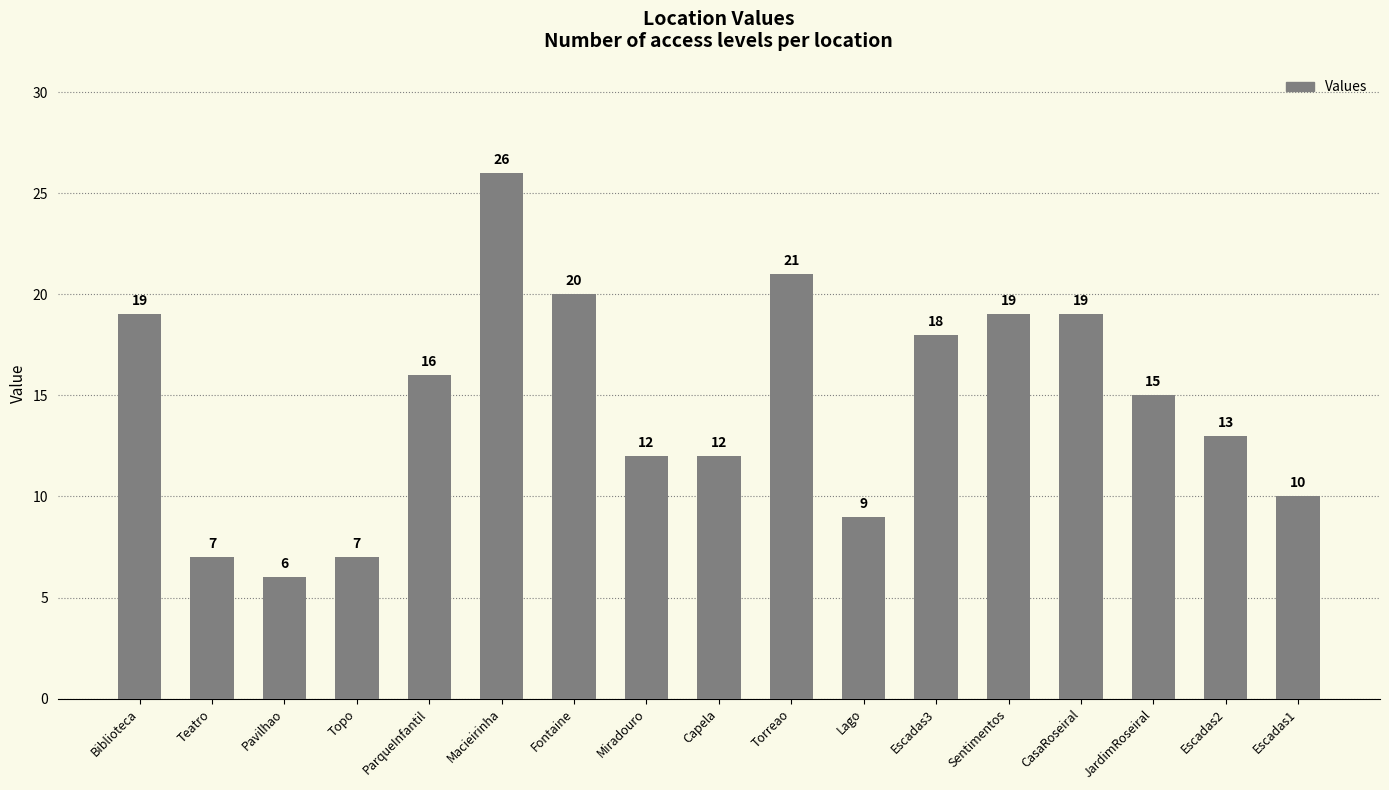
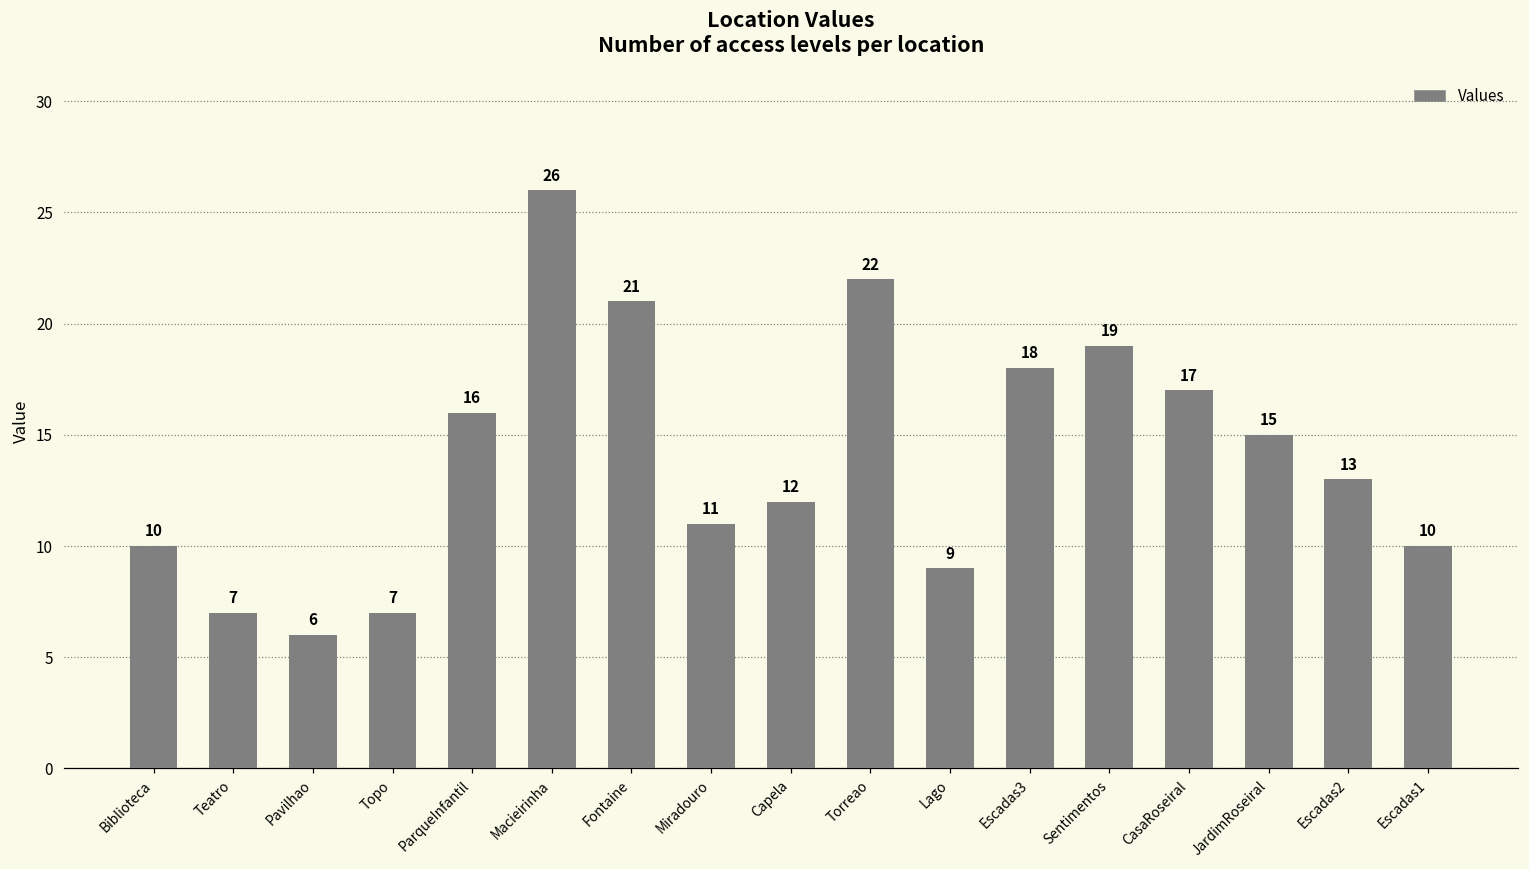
  {
-   "Biblioteca": 19,
+   "Biblioteca": 10,
    "Teatro": 7,
    "Pavilhao": 6,
    "Topo": 7,
    "ParqueInfantil": 16,
    "Macieirinha": 26,
-   "Fontaine": 20,
-   "Miradouro": 12,
+   "Fontaine": 21,
+   "Miradouro": 11,
    "Capela": 12,
-   "Torreao": 21,
+   "Torreao": 22,
    "Lago": 9,
    "Escadas3": 18,
    "Sentimentos": 19,
-   "CasaRoseiral": 19,
+   "CasaRoseiral": 17,
    "JardimRoseiral": 15,
    "Escadas2": 13,
    "Escadas1": 10
  }
